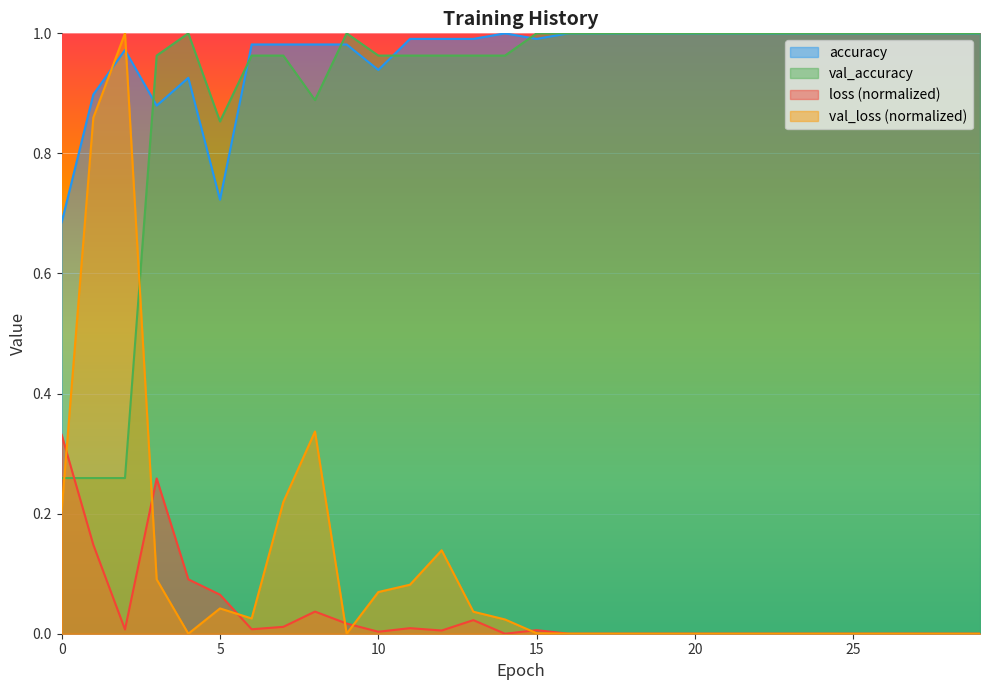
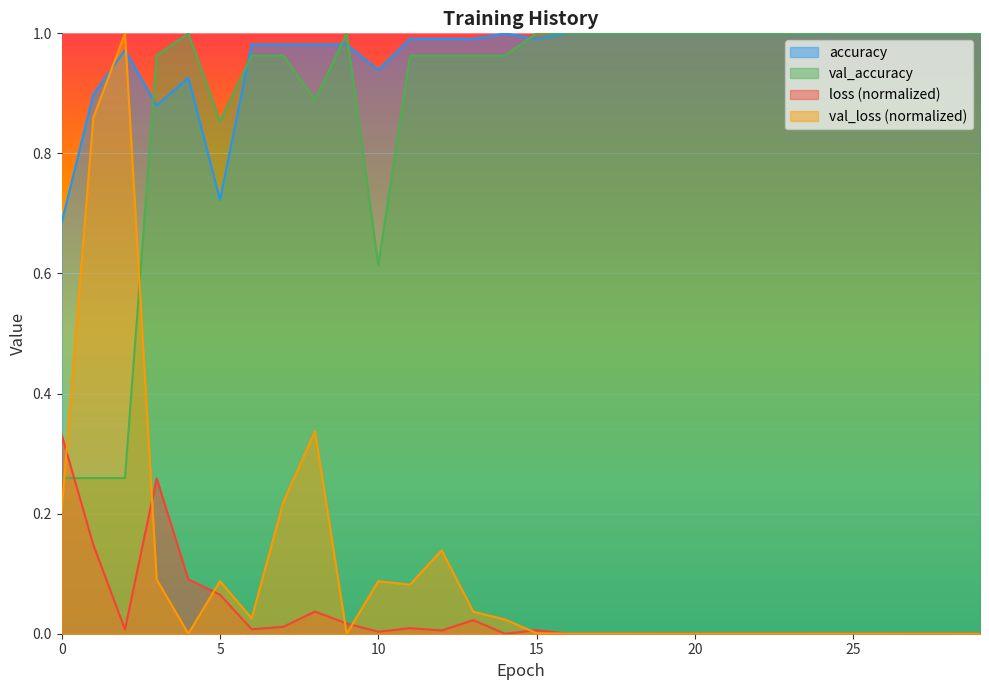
  {
    "accuracy": {
      "0": 0.69,
      "5": 0.72,
      "10": 0.94,
      "15": 0.99
    },
    "val_accuracy": {
      "0": 0.26,
      "5": 0.85,
-     "10": 0.96,
+     "10": 0.61,
      "15": 1.00
    },
    "loss (normalized)": {
      "0": 0.33,
      "5": 0.07,
      "10": 0.00,
      "15": 0.01
    },
    "val_loss (normalized)": {
      "0": 0.20,
-     "5": 0.04,
-     "10": 0.07,
+     "5": 0.09,
+     "10": 0.09,
      "15": 0.00
    }
  }
